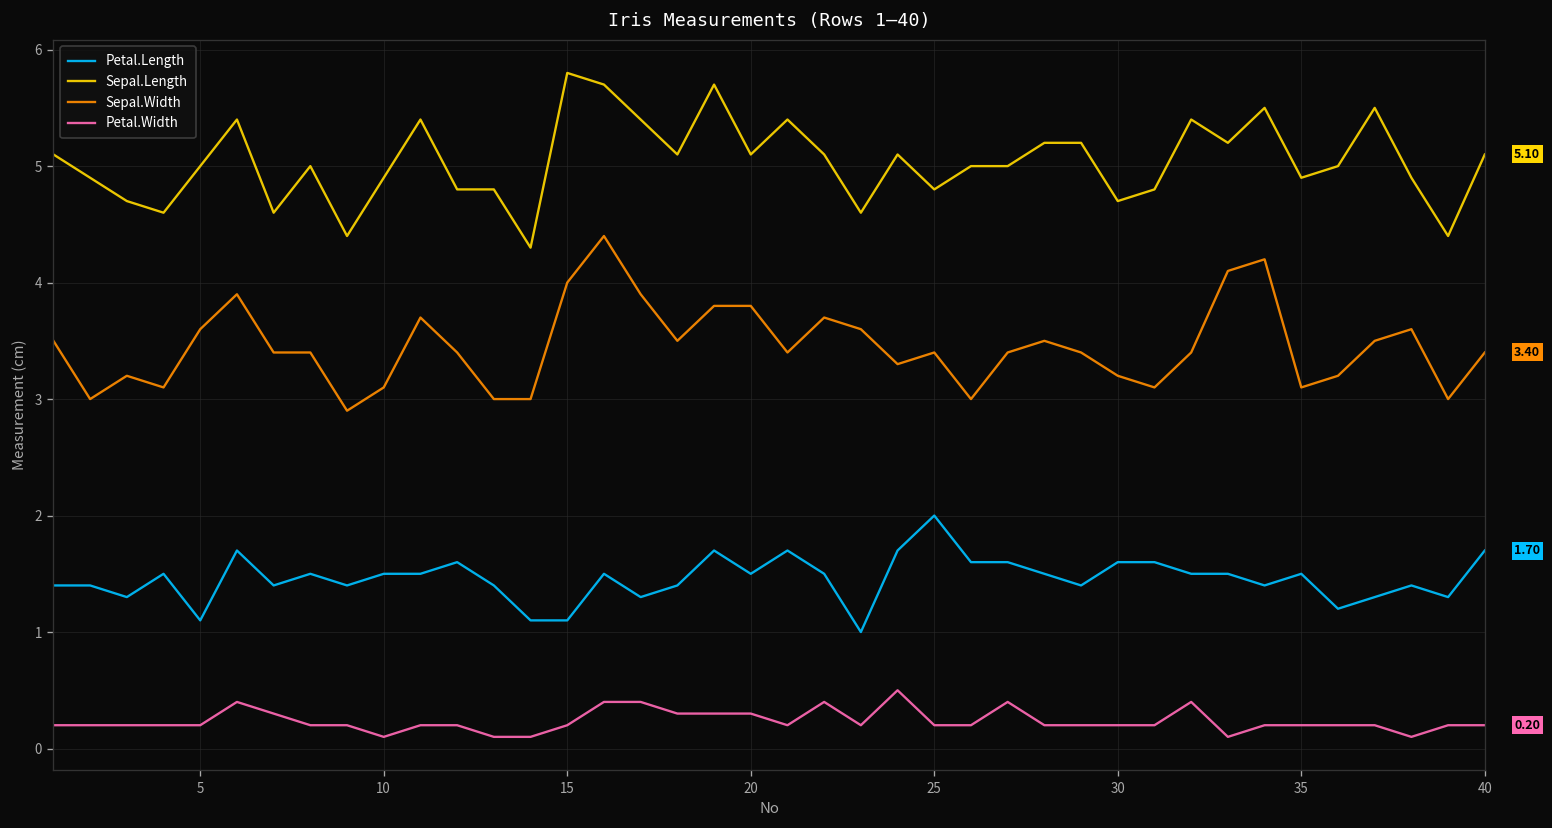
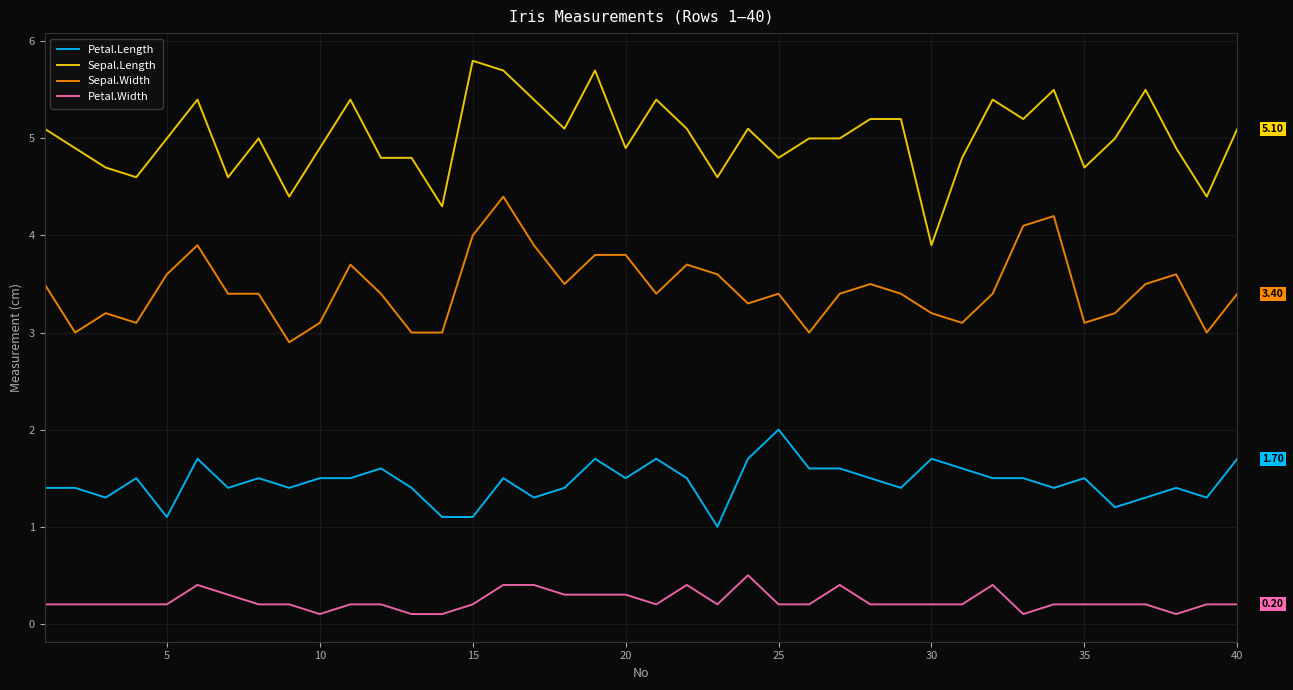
  {
    "Petal.Length": {
      "5": 1.1,
      "10": 1.5,
      "15": 1.1,
      "20": 1.5,
      "25": 2.0,
-     "30": 1.6,
+     "30": 1.7,
      "35": 1.5
    },
    "Sepal.Length": {
      "5": 5.0,
      "10": 4.9,
      "15": 5.8,
-     "20": 5.1,
+     "20": 4.9,
      "25": 4.8,
-     "30": 4.7,
-     "35": 4.9
+     "30": 3.9,
+     "35": 4.7
    },
    "Sepal.Width": {
      "5": 3.6,
      "10": 3.1,
      "15": 4.0,
      "20": 3.8,
      "25": 3.4,
      "30": 3.2,
      "35": 3.1
    },
    "Petal.Width": {
      "5": 0.2,
      "10": 0.1,
      "15": 0.2,
      "20": 0.3,
      "25": 0.2,
      "30": 0.2,
      "35": 0.2
    }
  }
